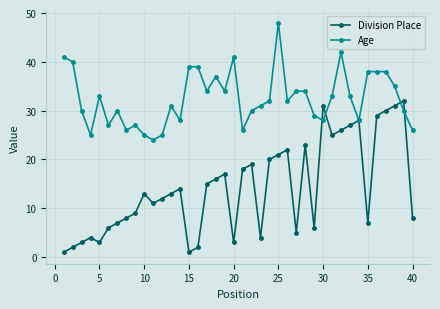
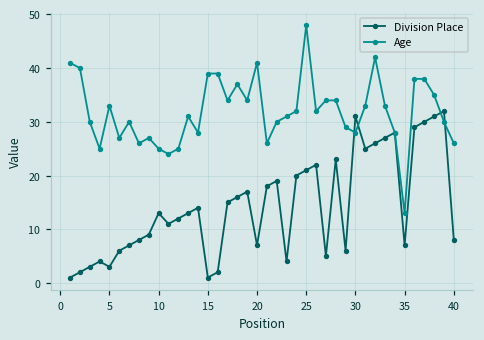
  {
    "Division Place": {
      "5": 3,
      "10": 13,
      "15": 1,
-     "20": 3,
+     "20": 7,
      "25": 21,
      "30": 31,
      "35": 7,
      "40": 8
    },
    "Age": {
      "5": 33,
      "10": 25,
      "15": 39,
      "20": 41,
      "25": 48,
      "30": 28,
-     "35": 38,
+     "35": 13,
      "40": 26
    }
  }
